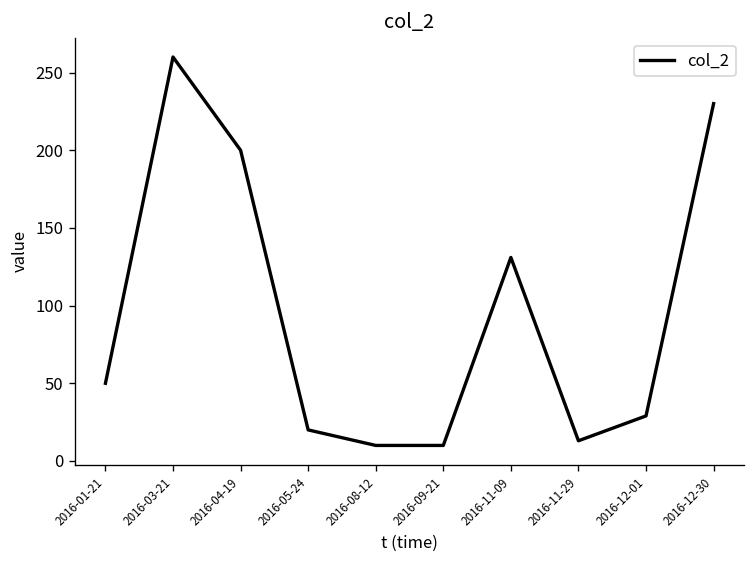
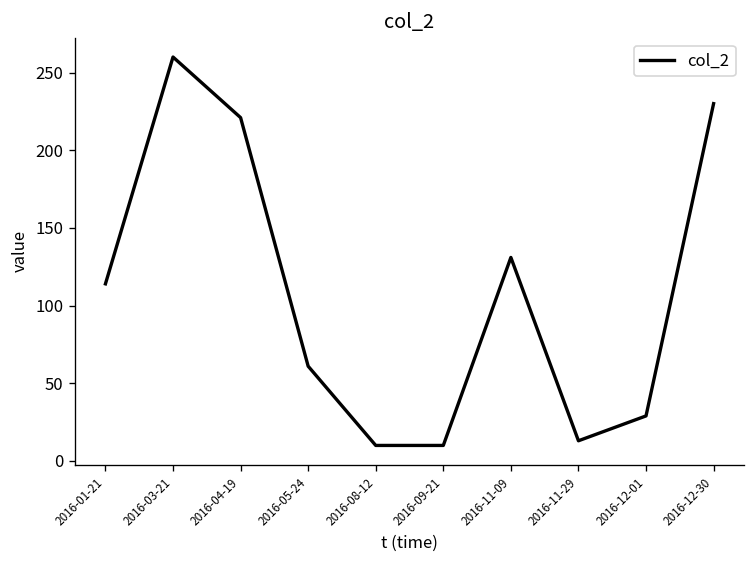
  {
-   "2016-01-21": 50,
+   "2016-01-21": 114,
    "2016-03-21": 260,
-   "2016-04-19": 200,
-   "2016-05-24": 20,
+   "2016-04-19": 221,
+   "2016-05-24": 61,
    "2016-08-12": 10,
    "2016-09-21": 10,
    "2016-11-09": 131,
    "2016-11-29": 13,
    "2016-12-01": 29,
    "2016-12-30": 230
  }
